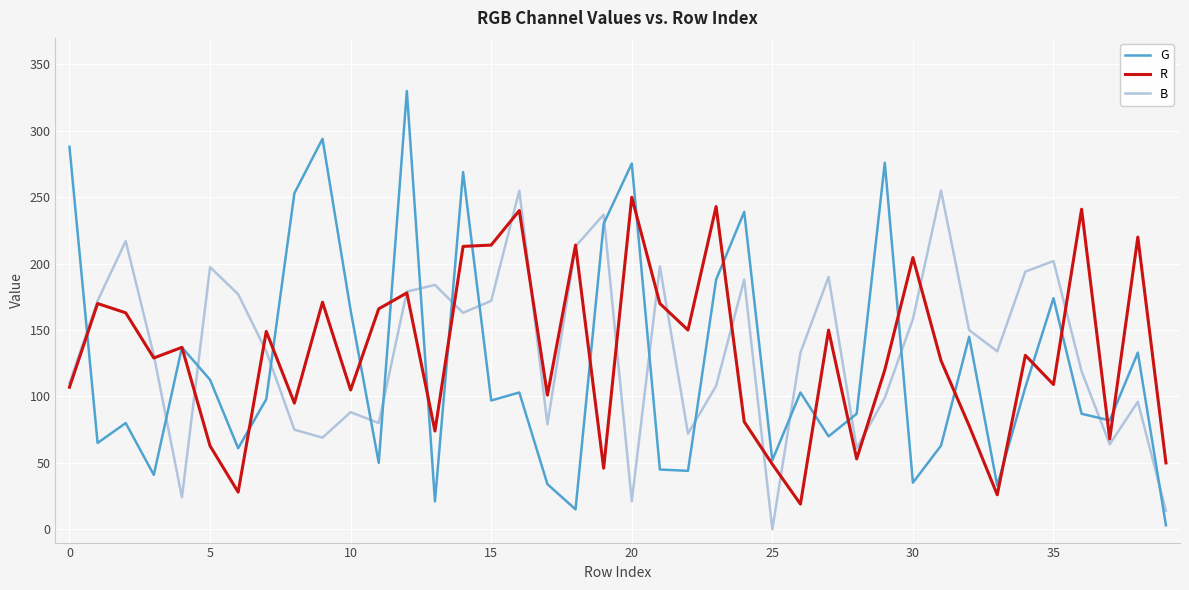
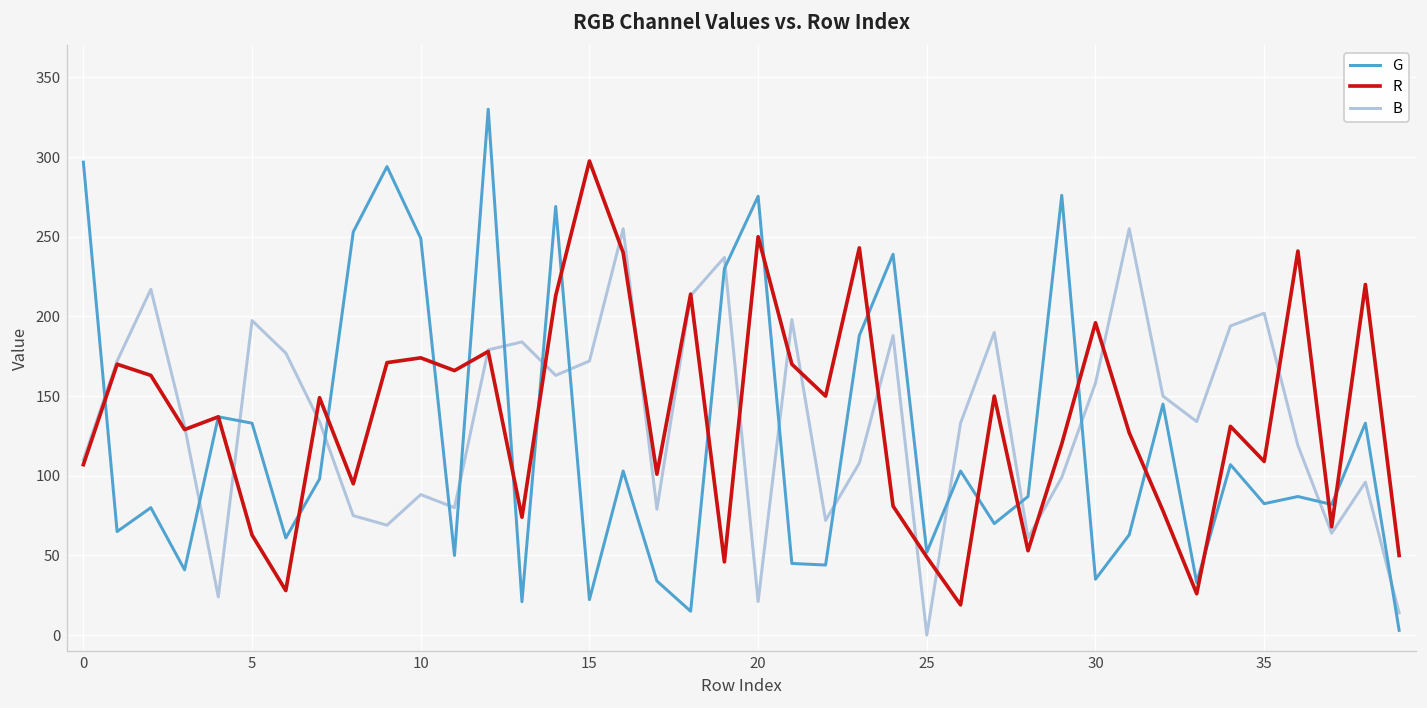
  {
    "G": {
-     "0": 288,
-     "5": 113,
-     "10": 165,
-     "15": 97,
+     "0": 297,
+     "5": 133,
+     "10": 249,
+     "15": 22,
      "20": 275,
      "25": 52,
      "30": 35,
-     "35": 174
+     "35": 83
    },
    "R": {
      "0": 107,
      "5": 63,
-     "10": 105,
-     "15": 214,
+     "10": 174,
+     "15": 298,
      "20": 250,
      "25": 49,
-     "30": 205,
+     "30": 196,
      "35": 109
    },
    "B": {
      "0": 110,
      "5": 197,
      "10": 88,
      "15": 172,
      "20": 21,
      "25": 0,
      "30": 158,
      "35": 202
    }
  }
